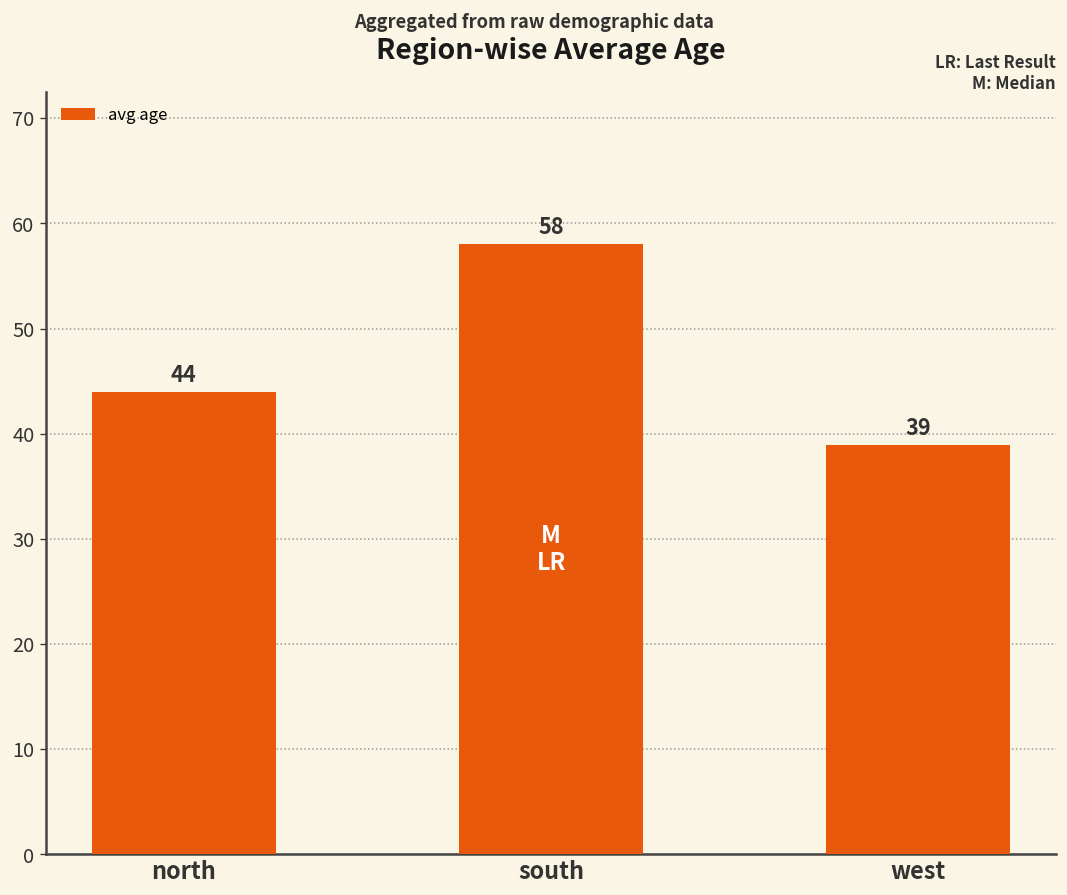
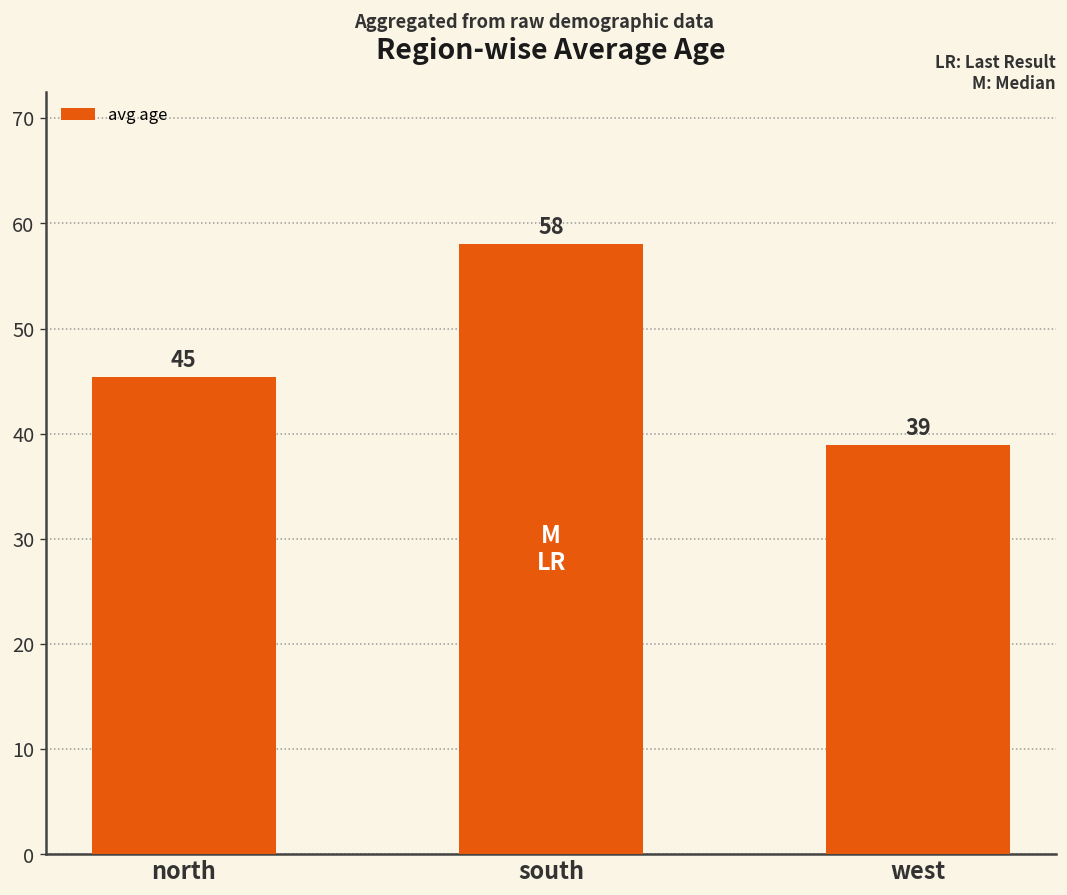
  {
-   "north": 44,
+   "north": 45,
    "south": 58,
    "west": 39
  }
